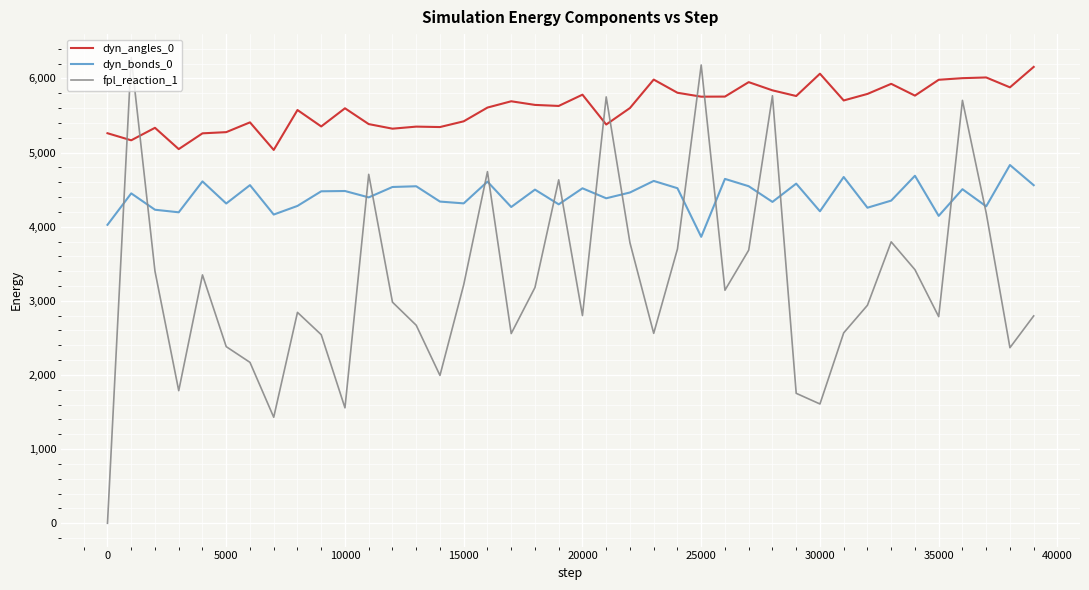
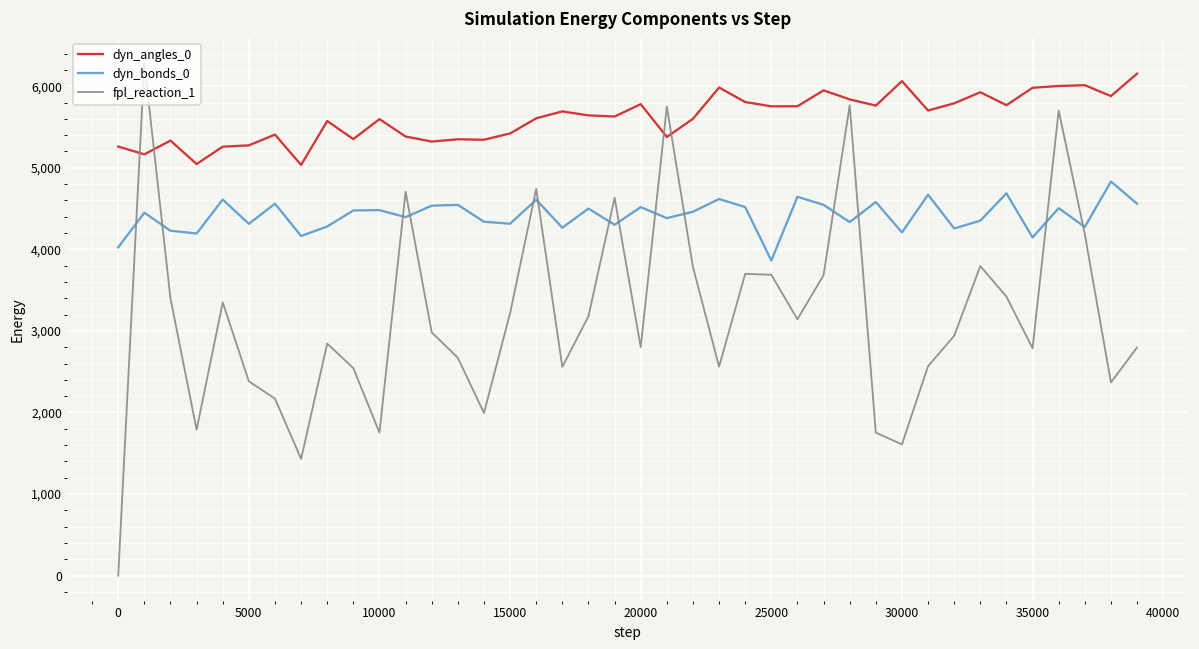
  {
    "dyn_angles_0": {
      "0": "5,300",
      "5000": "5,300",
      "10000": "5,600",
      "15000": "5,400",
      "20000": "5,800",
      "25000": "5,800",
      "30000": "6,100",
      "35000": "6,000"
    },
    "dyn_bonds_0": {
      "0": "4,000",
      "5000": "4,300",
      "10000": "4,500",
      "15000": "4,300",
      "20000": "4,500",
      "25000": "3,900",
      "30000": "4,200",
      "35000": "4,100"
    },
    "fpl_reaction_1": {
      "0": "0",
      "5000": "2,400",
-     "10000": "1,600",
+     "10000": "1,800",
      "15000": "3,200",
      "20000": "2,800",
-     "25000": "6,200",
+     "25000": "3,700",
      "30000": "1,600",
      "35000": "2,800"
    }
  }
